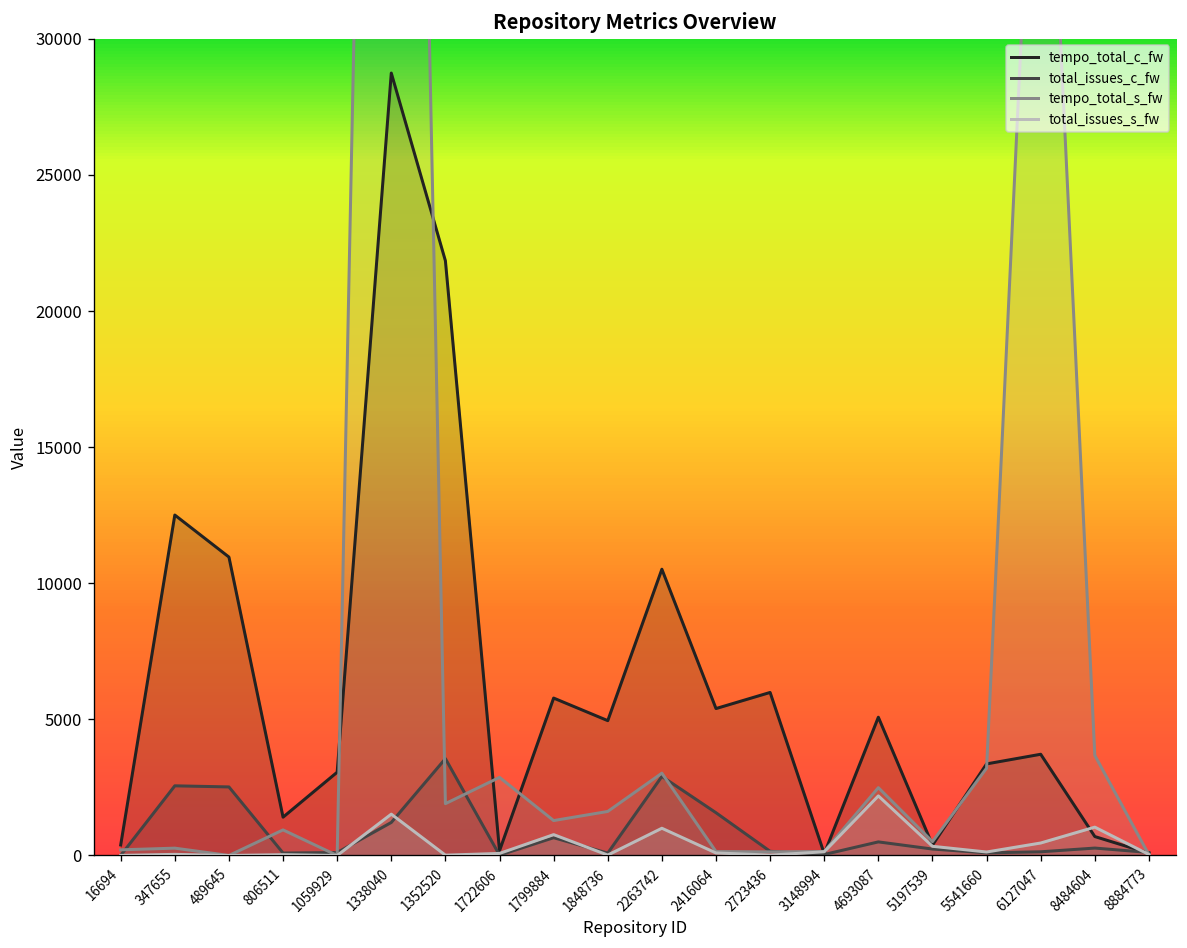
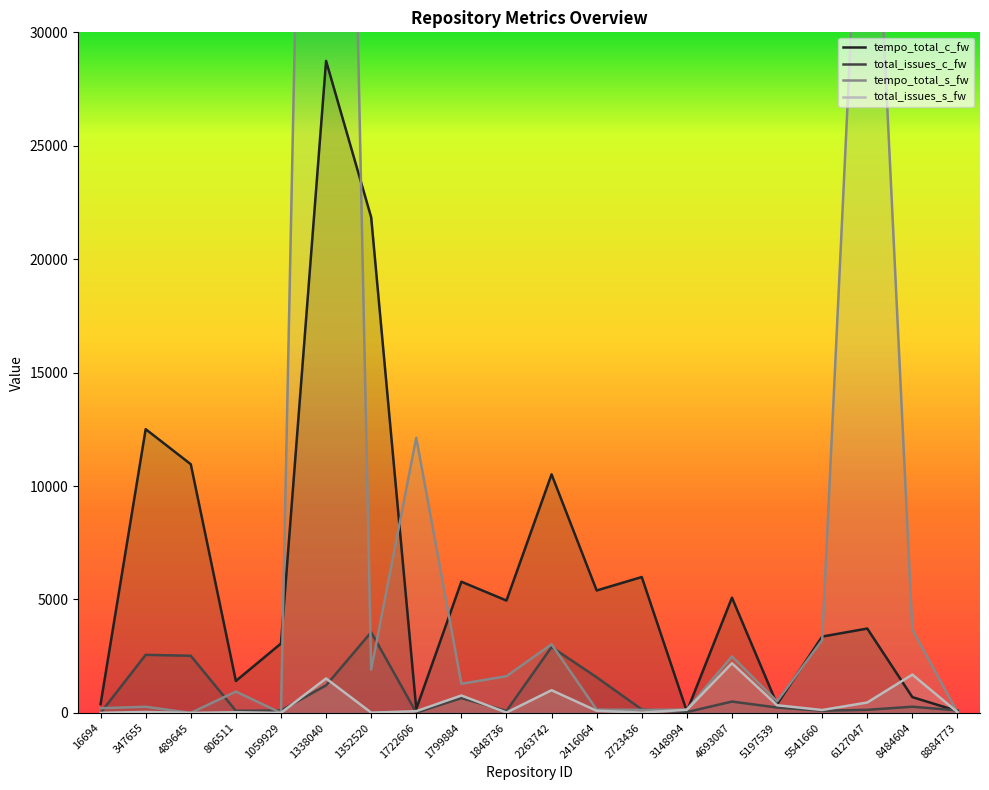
  {
    "tempo_total_s_fw": {
      "16694": 200,
      "347655": 300,
      "806511": 900,
      "1352520": 1900,
-     "1722606": 2900,
+     "1722606": 12100,
      "1799884": 1300,
      "1848736": 1600,
      "2263742": 3000,
      "4693087": 2500,
      "5197539": 500,
      "5541660": 3200,
      "8484604": 3700
    },
    "total_issues_s_fw": {
      "347655": 0,
      "1338040": 1500,
      "1352520": 0,
      "1799884": 800,
      "2263742": 1000,
      "2723436": 0,
      "4693087": 2200,
      "6127047": 500,
-     "8484604": 1000
+     "8484604": 1700
    }
  }
